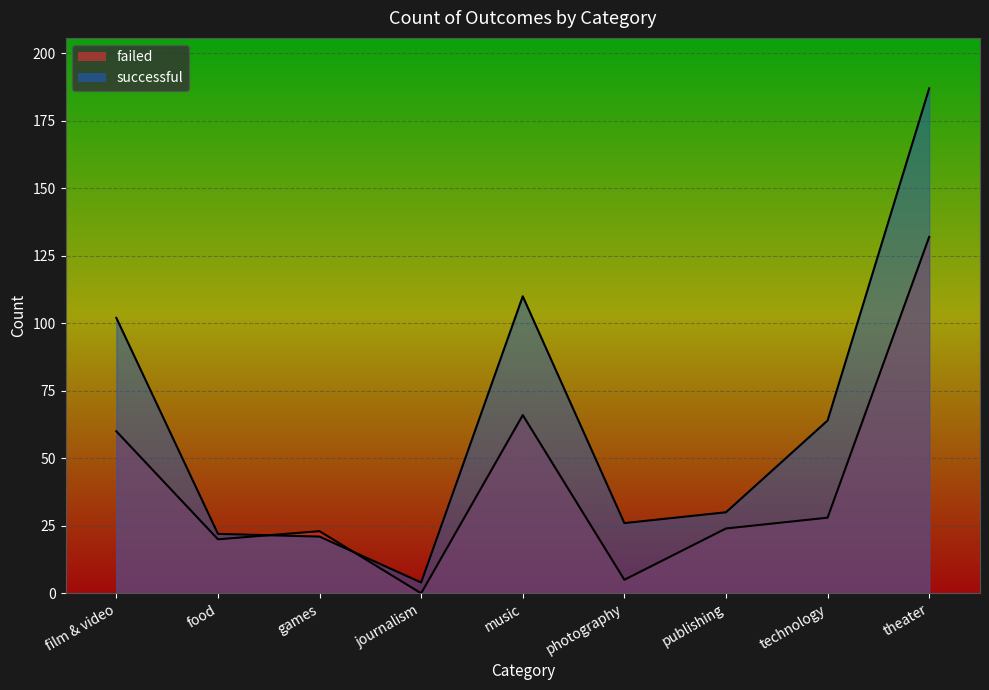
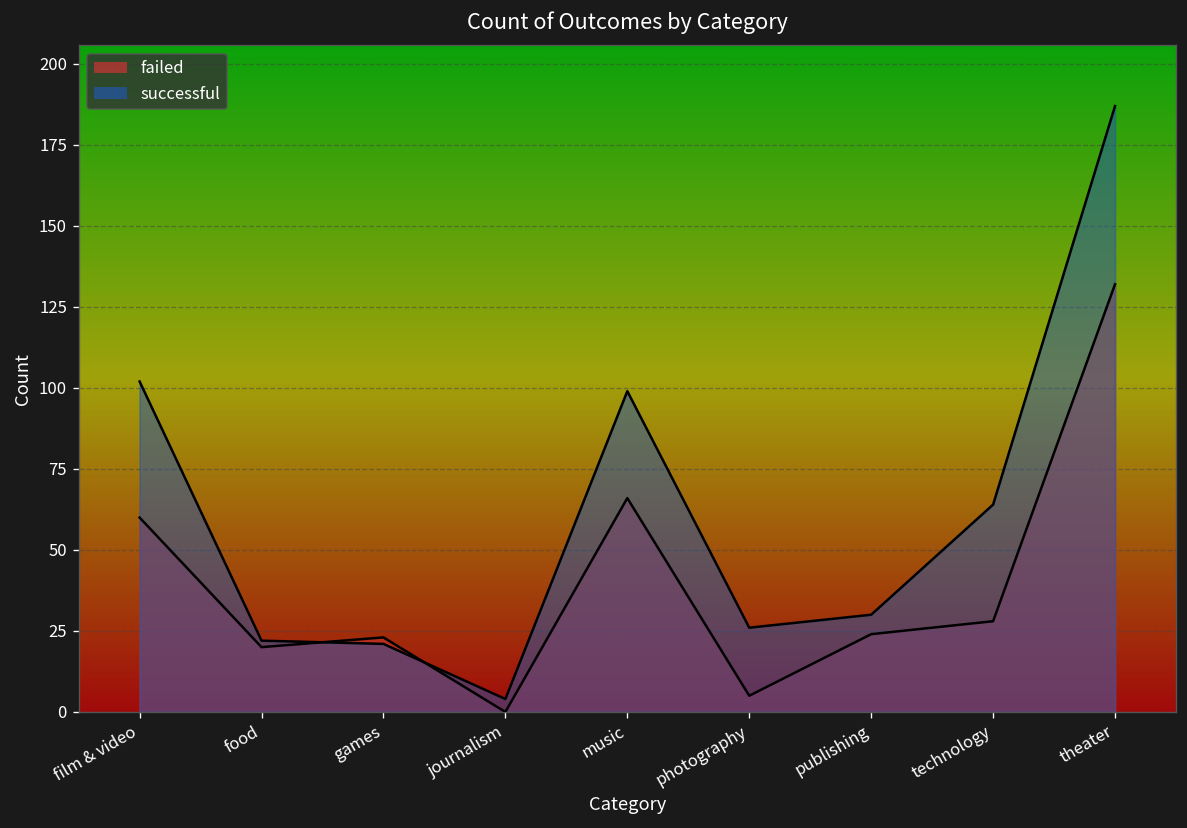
  {
    "failed": {
      "film & video": 60,
      "food": 20,
      "games": 23,
      "journalism": 0,
      "music": 66,
      "photography": 5,
      "publishing": 24,
      "technology": 28,
      "theater": 132
    },
    "successful": {
      "film & video": 102,
      "food": 22,
      "games": 21,
      "journalism": 4,
-     "music": 110,
+     "music": 99,
      "photography": 26,
      "publishing": 30,
      "technology": 64,
      "theater": 187
    }
  }
